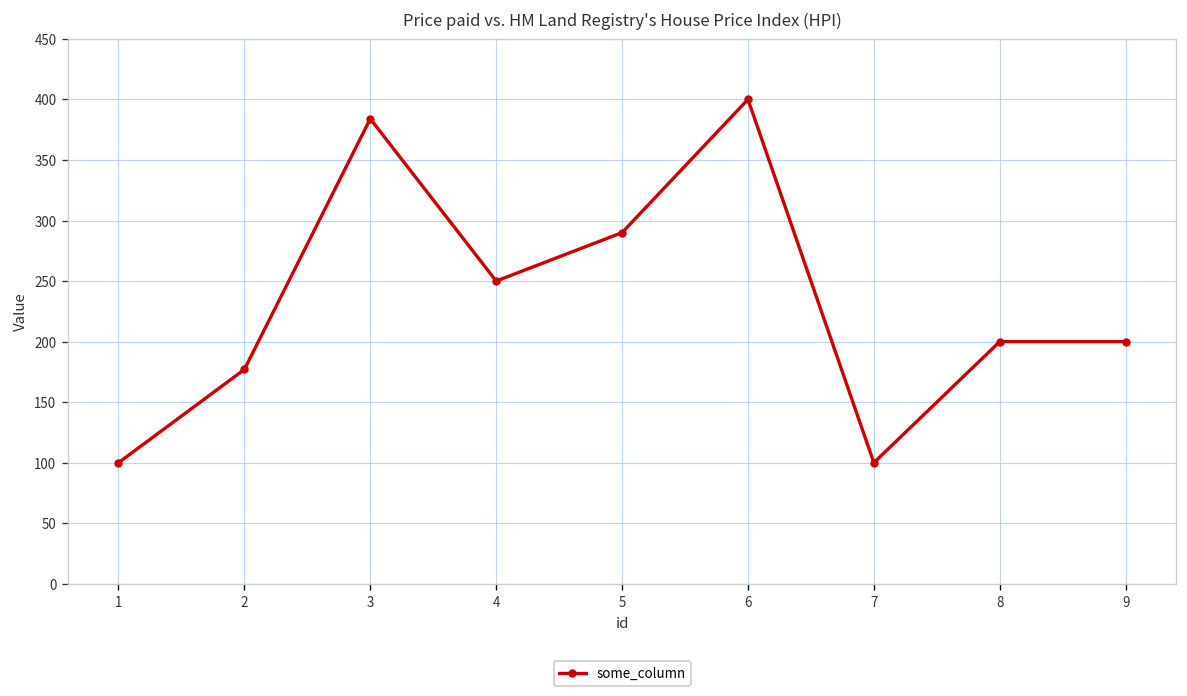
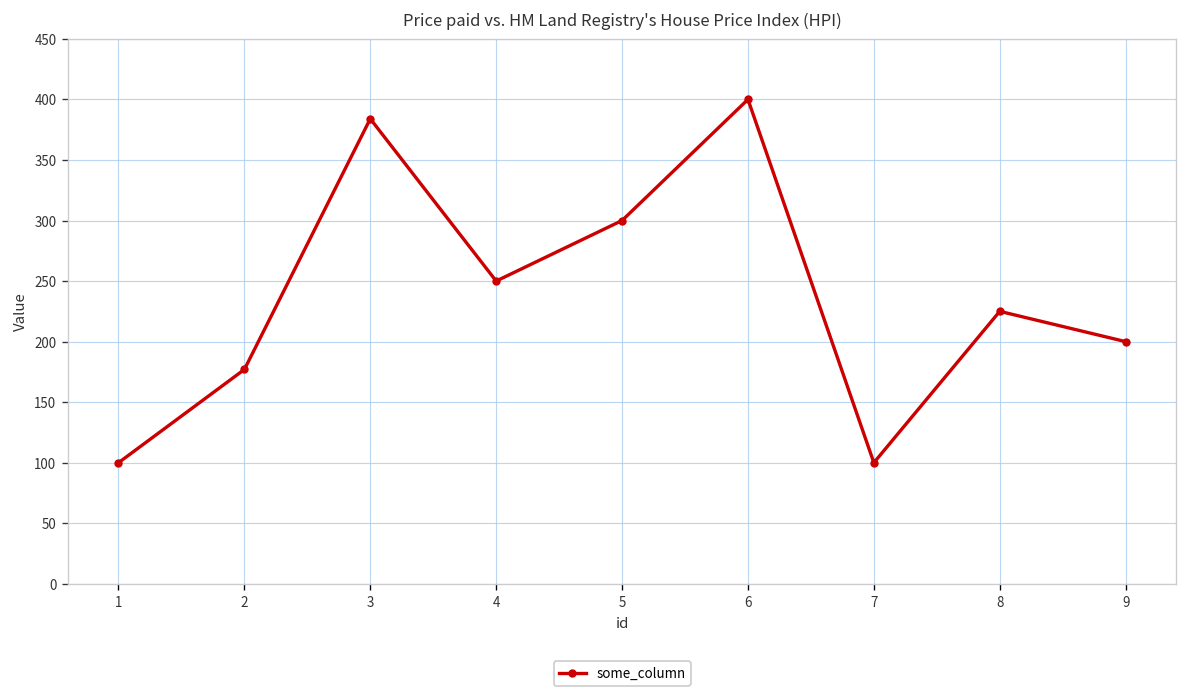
  {
    "1": 100,
    "2": 177,
    "3": 384,
    "4": 250,
-   "5": 290,
+   "5": 300,
    "6": 400,
    "7": 100,
-   "8": 200,
+   "8": 225,
    "9": 200
  }
